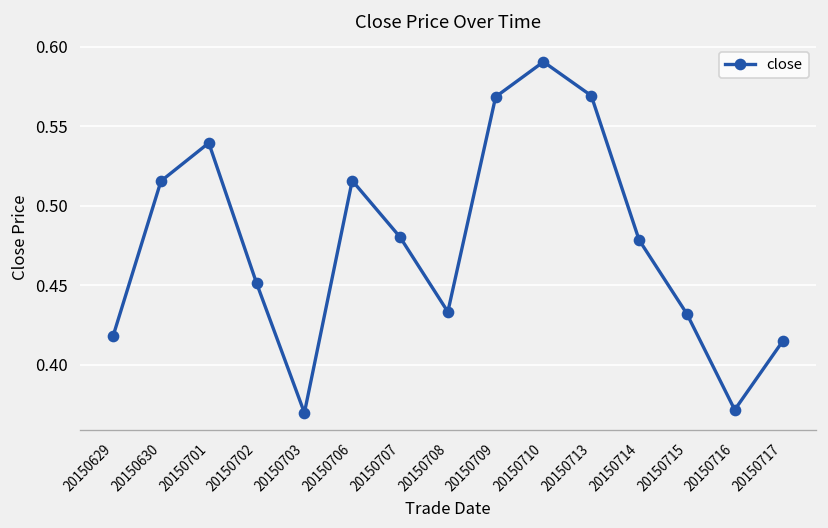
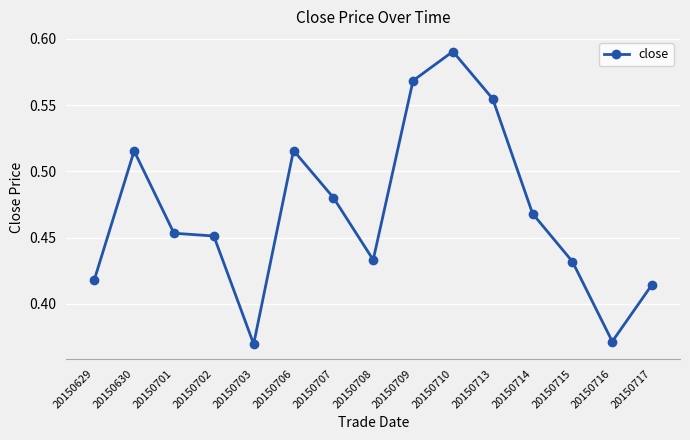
  {
    "20150629": 0.418,
    "20150630": 0.516,
-   "20150701": 0.540,
+   "20150701": 0.453,
    "20150702": 0.451,
    "20150703": 0.370,
    "20150706": 0.516,
    "20150707": 0.480,
    "20150708": 0.433,
    "20150709": 0.569,
    "20150710": 0.591,
-   "20150713": 0.569,
-   "20150714": 0.479,
+   "20150713": 0.555,
+   "20150714": 0.468,
    "20150715": 0.432,
    "20150716": 0.372,
    "20150717": 0.415
  }
